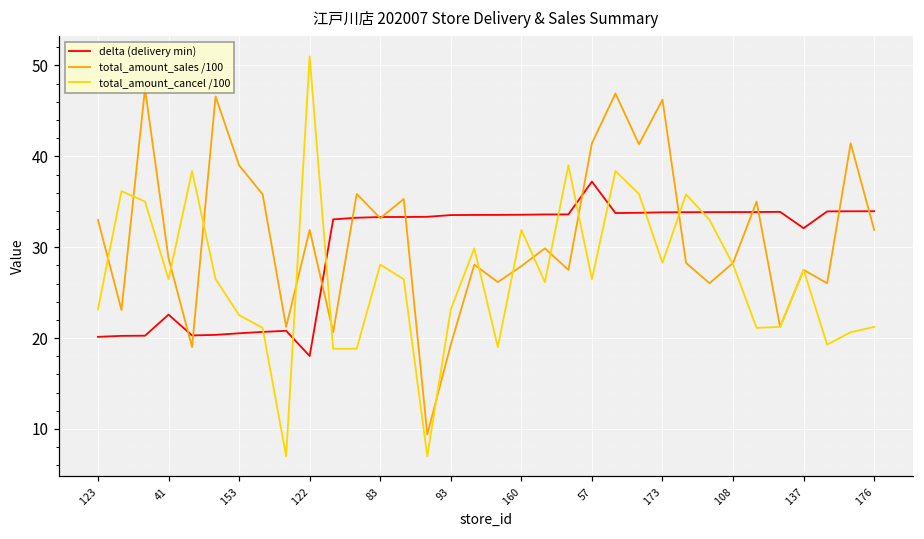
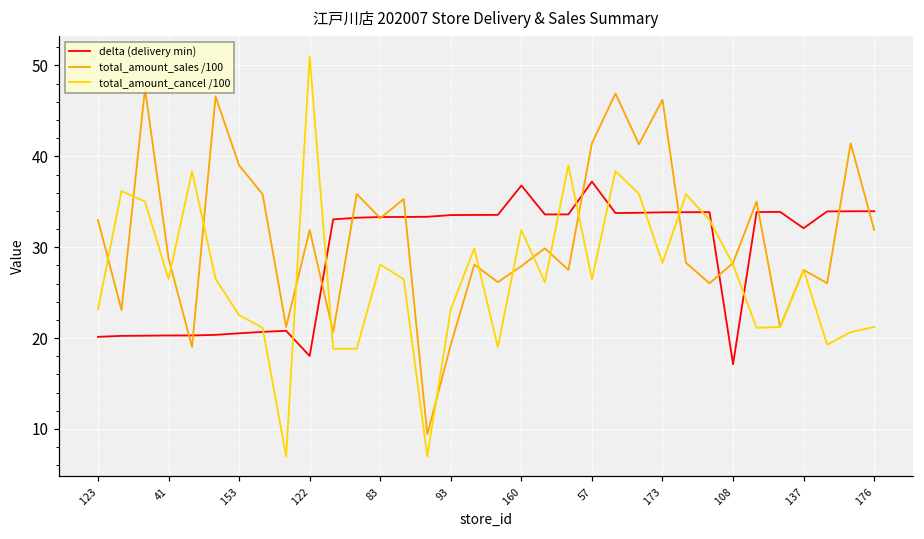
  {
    "delta (delivery min)": {
      "123": 20,
-     "41": 23,
+     "41": 20,
      "153": 21,
      "122": 18,
      "93": 34,
-     "160": 34,
+     "160": 37,
      "57": 37,
      "173": 34,
-     "108": 34,
+     "108": 17,
      "137": 32,
      "176": 34
    }
  }
